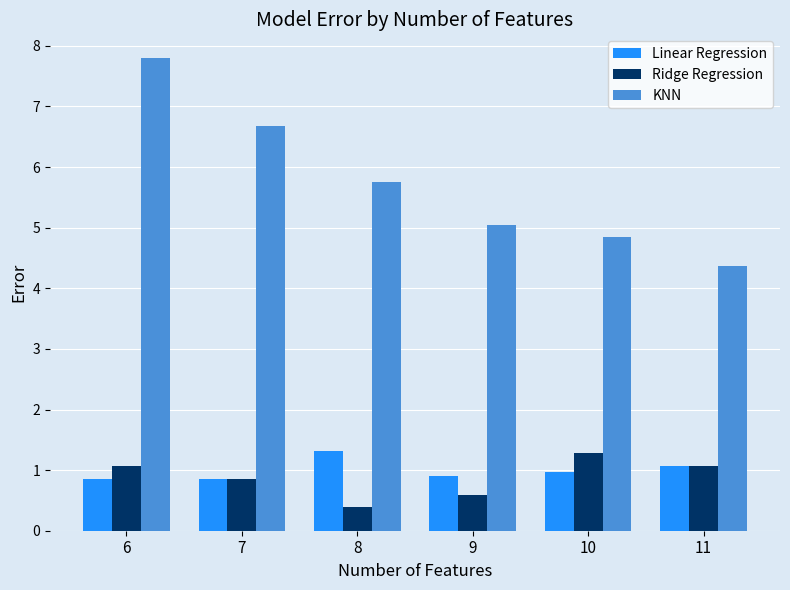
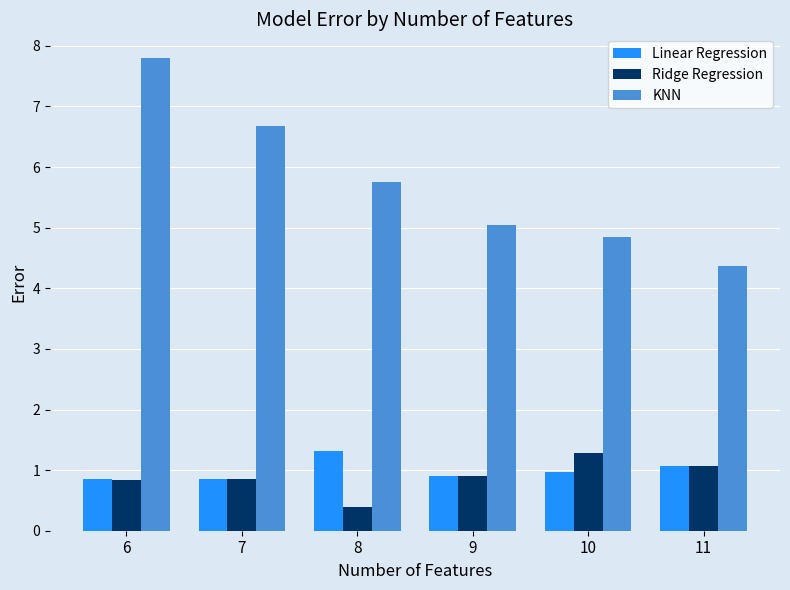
  {
    "Ridge Regression": {
-     "6": 1.1,
+     "6": 0.8,
      "7": 0.9,
      "8": 0.4,
-     "9": 0.6,
+     "9": 0.9,
      "10": 1.3,
      "11": 1.1
    }
  }
